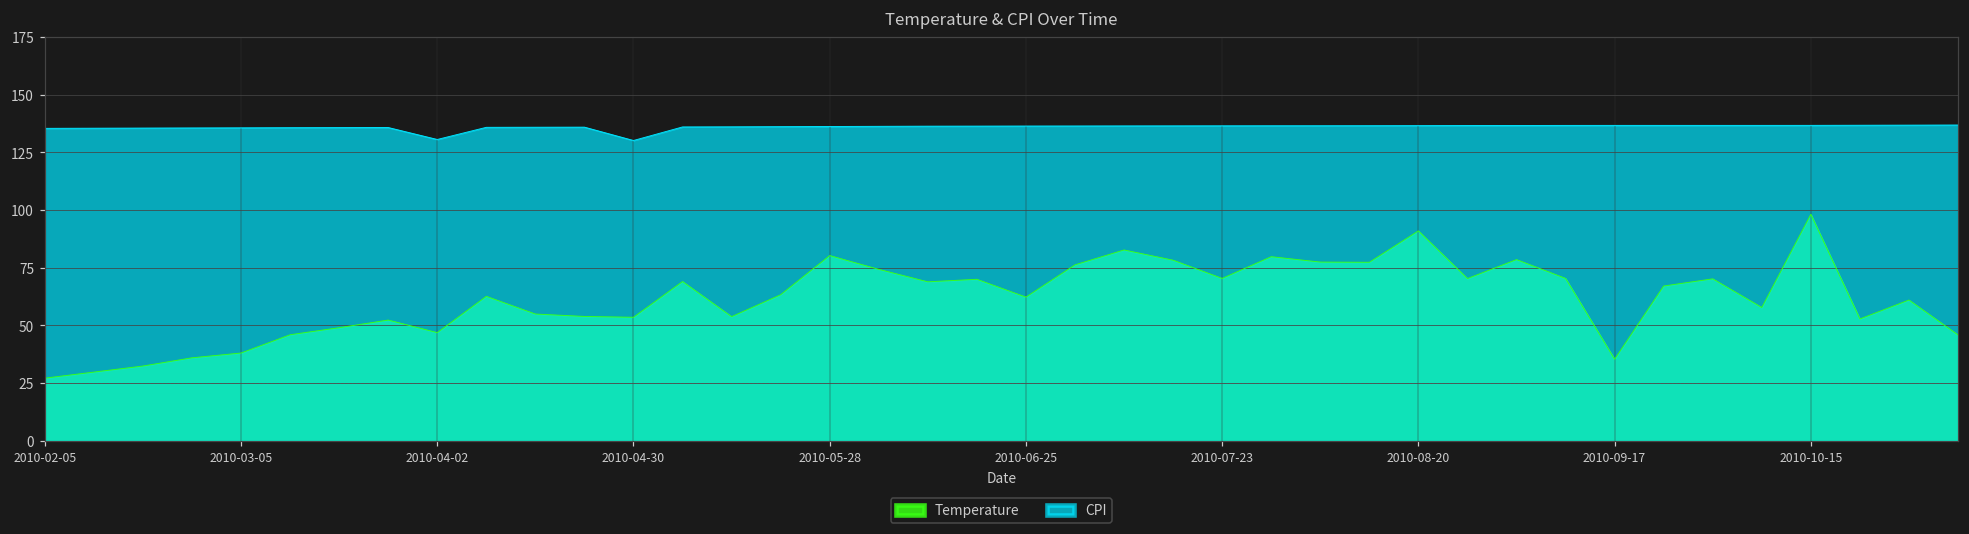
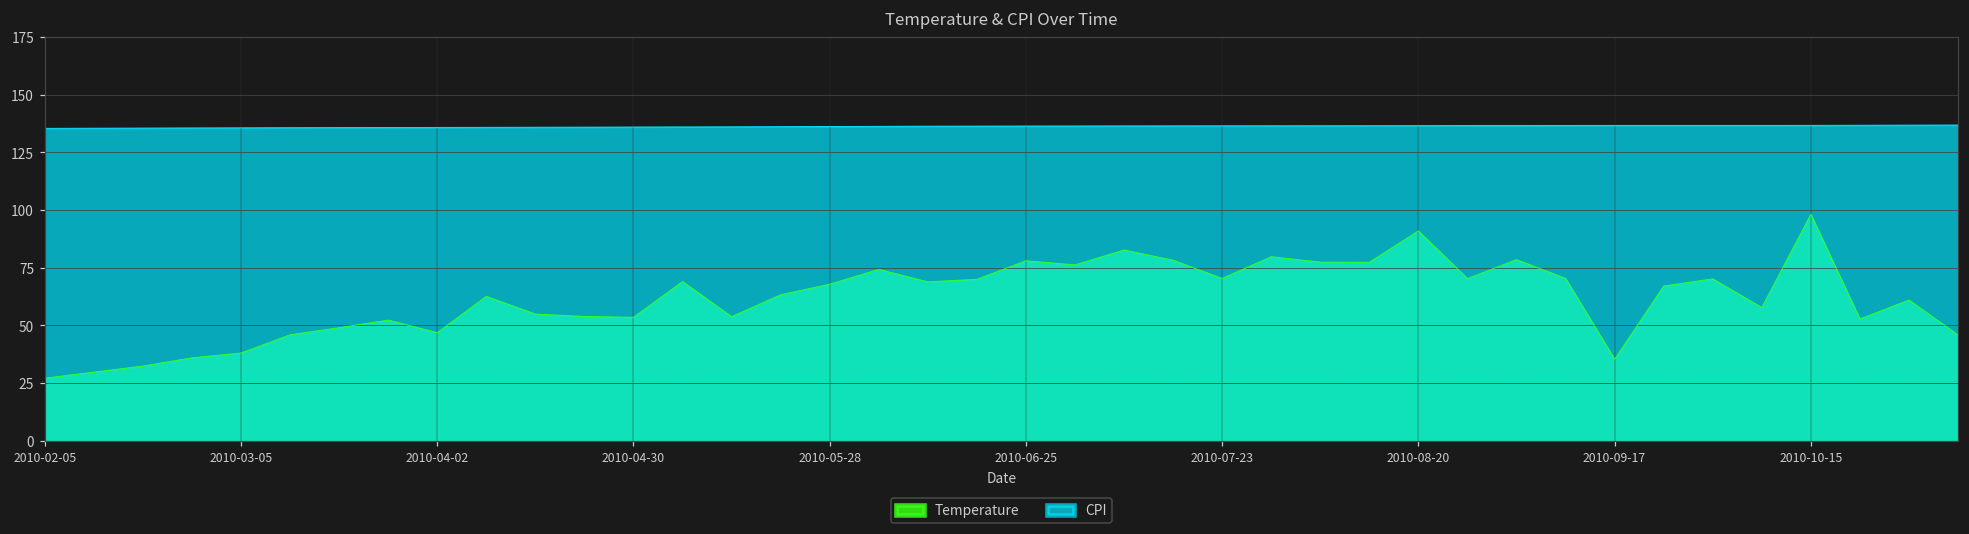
  {
    "Temperature": {
      "2010-02-05": 27,
      "2010-03-05": 38,
      "2010-04-02": 47,
      "2010-04-30": 54,
-     "2010-05-28": 80,
-     "2010-06-25": 62,
+     "2010-05-28": 68,
+     "2010-06-25": 78,
      "2010-07-23": 70,
      "2010-08-20": 91,
      "2010-09-17": 35,
      "2010-10-15": 98
    },
    "CPI": {
      "2010-02-05": 135,
      "2010-03-05": 136,
-     "2010-04-02": 131,
-     "2010-04-30": 130,
+     "2010-04-02": 136,
+     "2010-04-30": 136,
      "2010-05-28": 136,
      "2010-06-25": 136,
      "2010-07-23": 136,
      "2010-08-20": 137,
      "2010-09-17": 137,
      "2010-10-15": 137
    }
  }
